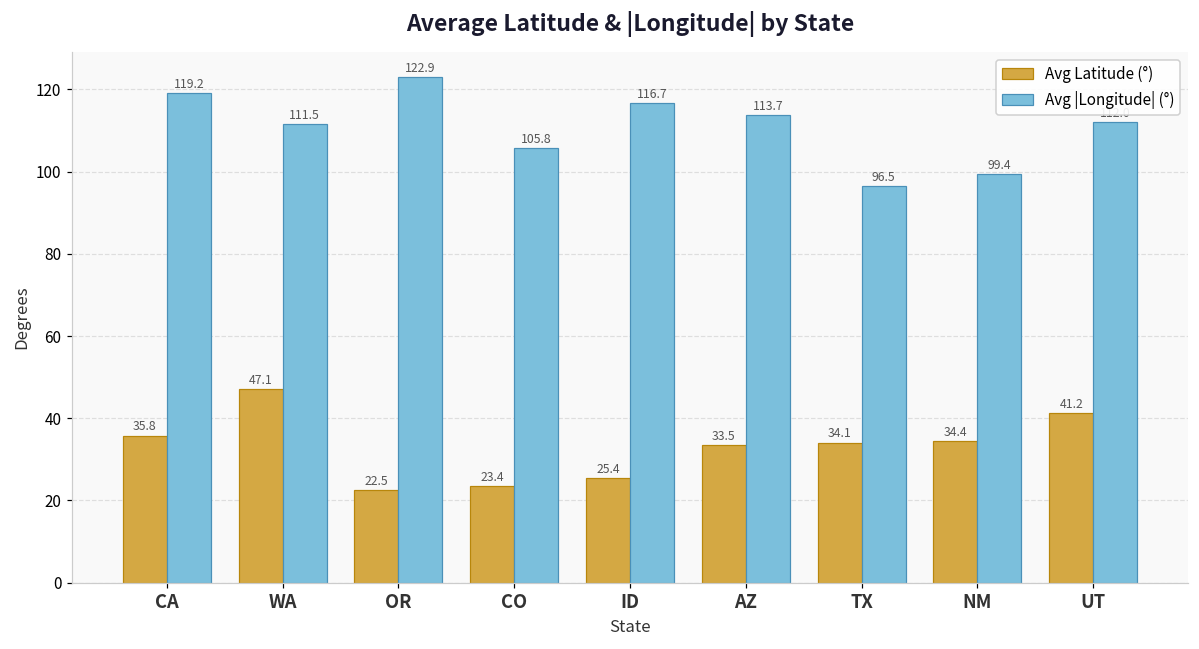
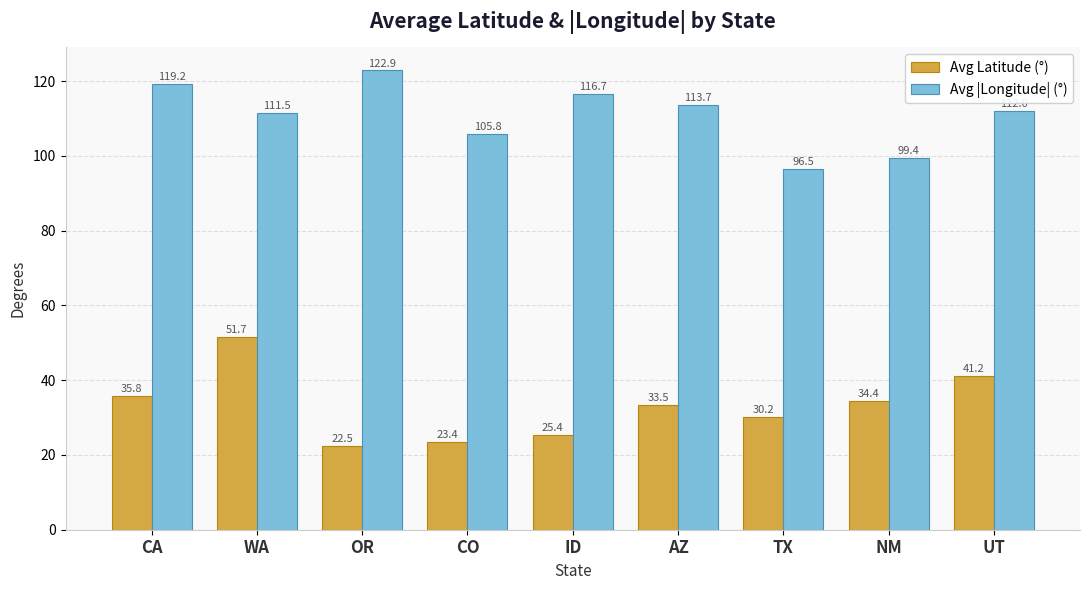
  {
    "Avg Latitude (°)": {
      "CA": 35.8,
-     "WA": 47.1,
+     "WA": 51.7,
      "OR": 22.5,
      "CO": 23.4,
      "ID": 25.4,
      "AZ": 33.5,
-     "TX": 34.1,
+     "TX": 30.2,
      "NM": 34.4,
      "UT": 41.2
    },
    "Avg |Longitude| (°)": {
      "CA": 119.2,
      "WA": 111.5,
      "OR": 122.9,
      "CO": 105.8,
      "ID": 116.7,
      "AZ": 113.7,
      "TX": 96.5,
      "NM": 99.4
    }
  }
